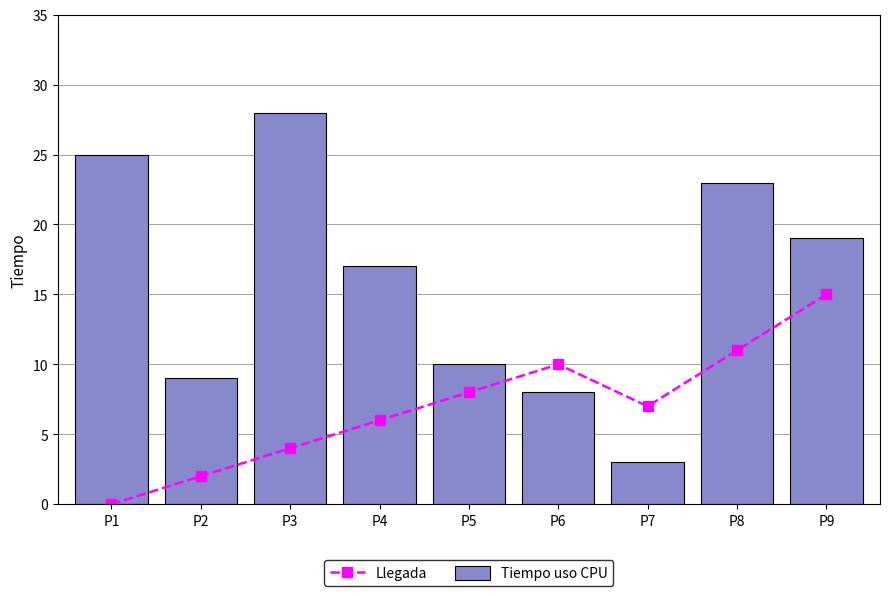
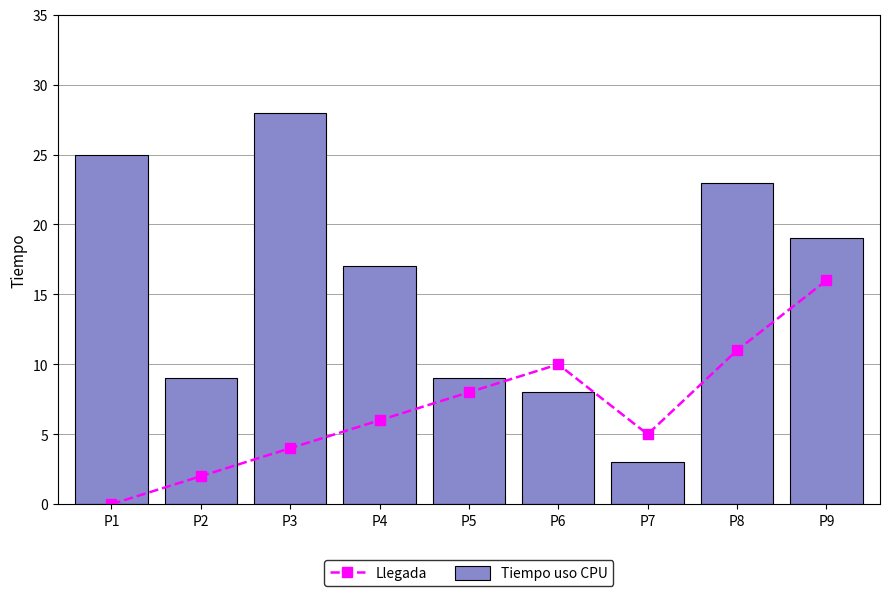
  {
    "Llegada": {
      "P1": 0,
      "P2": 2,
      "P3": 4,
      "P4": 6,
      "P5": 8,
      "P6": 10,
-     "P7": 7,
+     "P7": 5,
      "P8": 11,
-     "P9": 15
+     "P9": 16
    },
    "Tiempo uso CPU": {
      "P1": 25,
      "P2": 9,
      "P3": 28,
      "P4": 17,
-     "P5": 10,
+     "P5": 9,
      "P6": 8,
      "P7": 3,
      "P8": 23,
      "P9": 19
    }
  }
